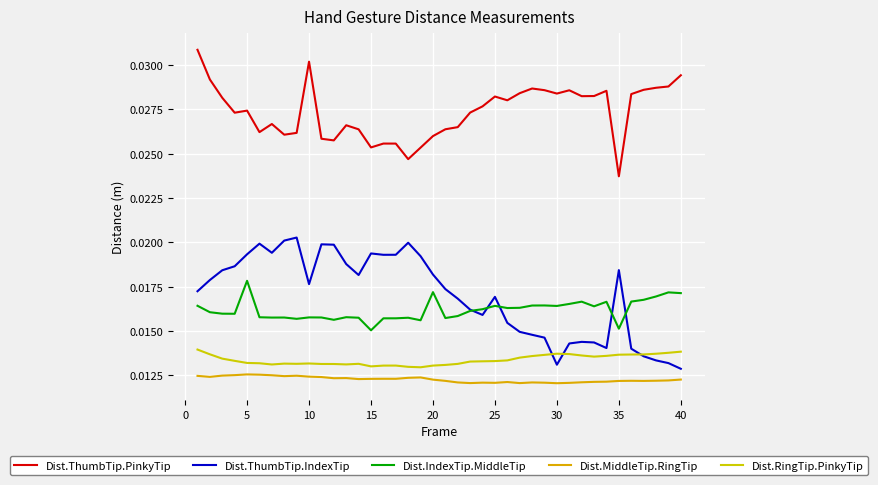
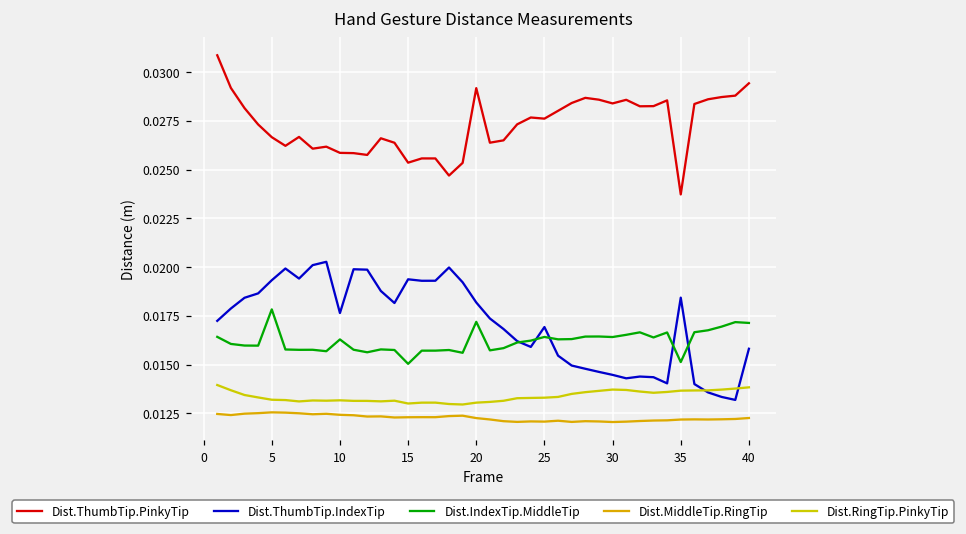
  {
    "Dist.ThumbTip.PinkyTip": {
-     "5": 0.0274,
-     "10": 0.0302,
+     "5": 0.0267,
+     "10": 0.0259,
      "15": 0.0254,
-     "20": 0.0260,
-     "25": 0.0282,
+     "20": 0.0292,
+     "25": 0.0276,
      "30": 0.0284,
      "35": 0.0237,
      "40": 0.0294
    },
    "Dist.ThumbTip.IndexTip": {
      "5": 0.0193,
      "10": 0.0176,
      "15": 0.0194,
      "20": 0.0182,
      "25": 0.0169,
-     "30": 0.0131,
+     "30": 0.0145,
      "35": 0.0184,
-     "40": 0.0129
+     "40": 0.0158
    },
    "Dist.IndexTip.MiddleTip": {
      "5": 0.0178,
-     "10": 0.0158,
+     "10": 0.0163,
      "15": 0.0150,
      "20": 0.0172,
      "25": 0.0164,
      "30": 0.0164,
      "35": 0.0151,
      "40": 0.0171
    }
  }
